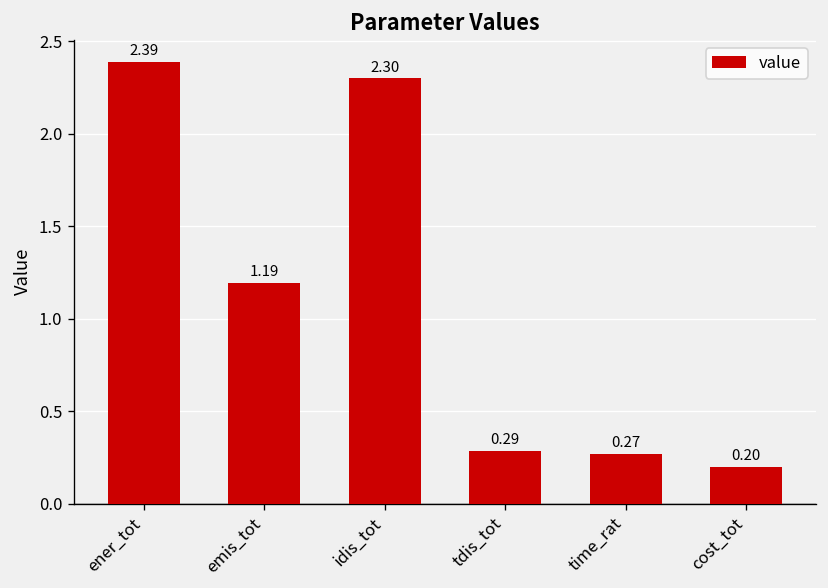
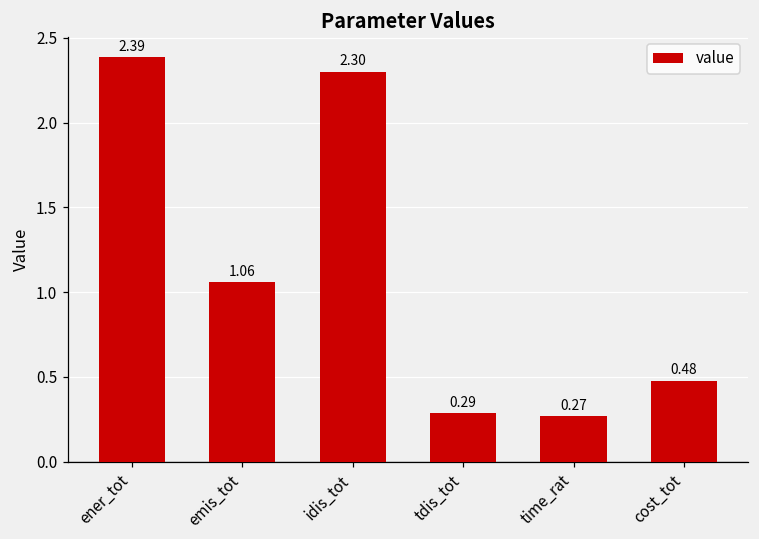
  {
    "ener_tot": 2.39,
-   "emis_tot": 1.19,
+   "emis_tot": 1.06,
    "idis_tot": 2.30,
    "tdis_tot": 0.29,
    "time_rat": 0.27,
-   "cost_tot": 0.20
+   "cost_tot": 0.48
  }
